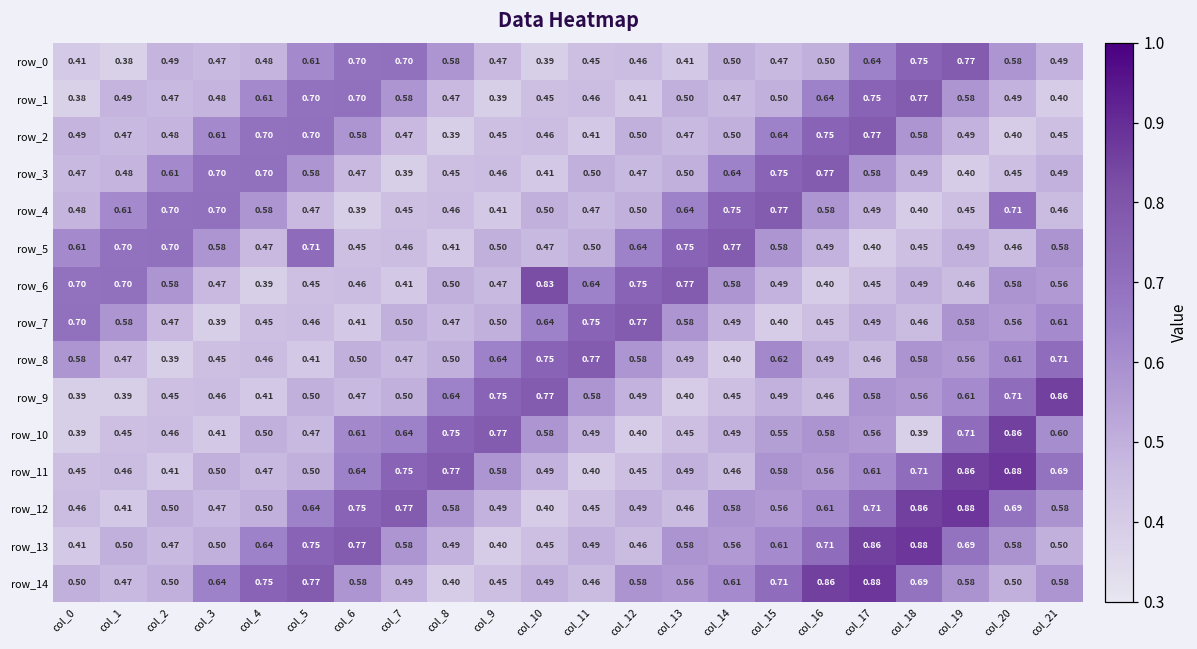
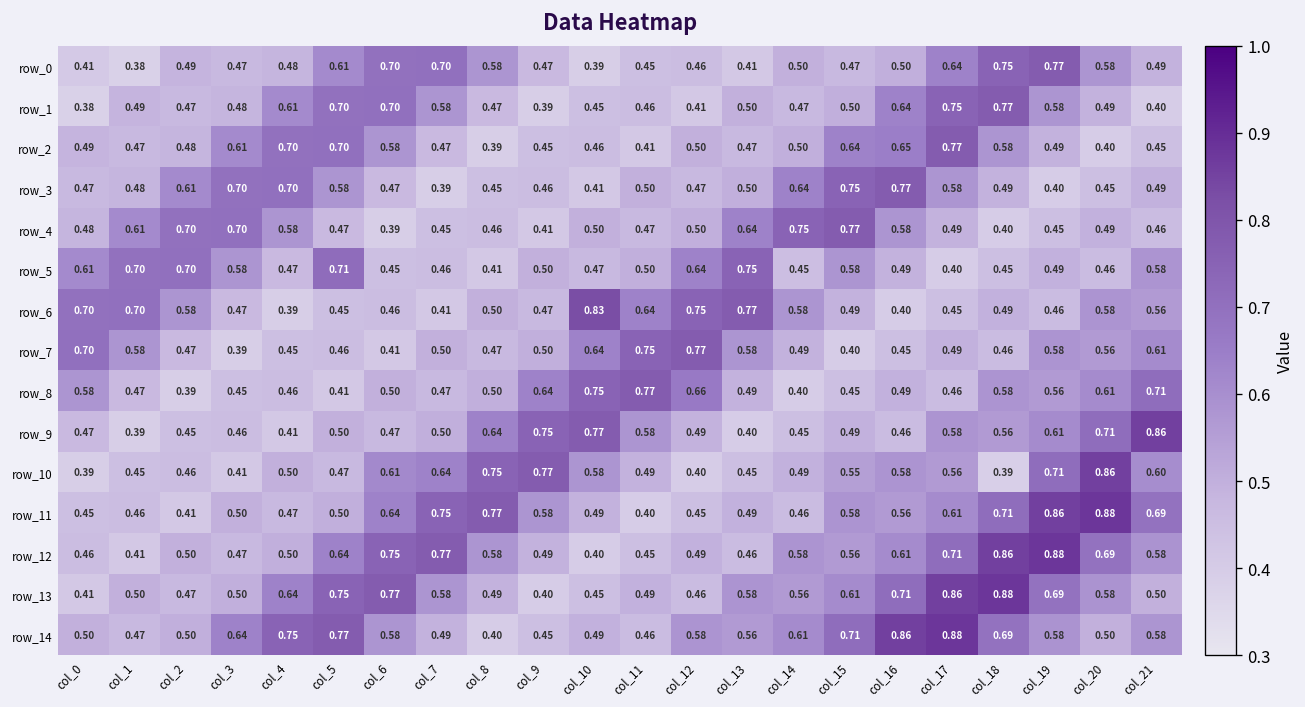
  {
    "row_2": {
      "col_0": 0.49,
      "col_1": 0.47,
      "col_2": 0.48,
      "col_3": 0.61,
      "col_4": 0.70,
      "col_5": 0.70,
      "col_6": 0.58,
      "col_7": 0.47,
      "col_8": 0.39,
      "col_9": 0.45,
      "col_10": 0.46,
      "col_11": 0.41,
      "col_12": 0.50,
      "col_13": 0.47,
      "col_14": 0.50,
      "col_15": 0.64,
-     "col_16": 0.75,
+     "col_16": 0.65,
      "col_17": 0.77,
      "col_18": 0.58,
      "col_19": 0.49,
      "col_20": 0.40,
      "col_21": 0.45
    },
    "row_4": {
      "col_0": 0.48,
      "col_1": 0.61,
      "col_2": 0.70,
      "col_3": 0.70,
      "col_4": 0.58,
      "col_5": 0.47,
      "col_6": 0.39,
      "col_7": 0.45,
      "col_8": 0.46,
      "col_9": 0.41,
      "col_10": 0.50,
      "col_11": 0.47,
      "col_12": 0.50,
      "col_13": 0.64,
      "col_14": 0.75,
      "col_15": 0.77,
      "col_16": 0.58,
      "col_17": 0.49,
      "col_18": 0.40,
      "col_19": 0.45,
-     "col_20": 0.71,
+     "col_20": 0.49,
      "col_21": 0.46
    },
    "row_5": {
      "col_0": 0.61,
      "col_1": 0.70,
      "col_2": 0.70,
      "col_3": 0.58,
      "col_4": 0.47,
      "col_5": 0.71,
      "col_6": 0.45,
      "col_7": 0.46,
      "col_8": 0.41,
      "col_9": 0.50,
      "col_10": 0.47,
      "col_11": 0.50,
      "col_12": 0.64,
      "col_13": 0.75,
-     "col_14": 0.77,
+     "col_14": 0.45,
      "col_15": 0.58,
      "col_16": 0.49,
      "col_17": 0.40,
      "col_18": 0.45,
      "col_19": 0.49,
      "col_20": 0.46,
      "col_21": 0.58
    },
    "row_8": {
      "col_0": 0.58,
      "col_1": 0.47,
      "col_2": 0.39,
      "col_3": 0.45,
      "col_4": 0.46,
      "col_5": 0.41,
      "col_6": 0.50,
      "col_7": 0.47,
      "col_8": 0.50,
      "col_9": 0.64,
      "col_10": 0.75,
      "col_11": 0.77,
-     "col_12": 0.58,
+     "col_12": 0.66,
      "col_13": 0.49,
      "col_14": 0.40,
-     "col_15": 0.62,
+     "col_15": 0.45,
      "col_16": 0.49,
      "col_17": 0.46,
      "col_18": 0.58,
      "col_19": 0.56,
      "col_20": 0.61,
      "col_21": 0.71
    },
    "row_9": {
-     "col_0": 0.39,
+     "col_0": 0.47,
      "col_1": 0.39,
      "col_2": 0.45,
      "col_3": 0.46,
      "col_4": 0.41,
      "col_5": 0.50,
      "col_6": 0.47,
      "col_7": 0.50,
      "col_8": 0.64,
      "col_9": 0.75,
      "col_10": 0.77,
      "col_11": 0.58,
      "col_12": 0.49,
      "col_13": 0.40,
      "col_14": 0.45,
      "col_15": 0.49,
      "col_16": 0.46,
      "col_17": 0.58,
      "col_18": 0.56,
      "col_19": 0.61,
      "col_20": 0.71,
      "col_21": 0.86
    }
  }
